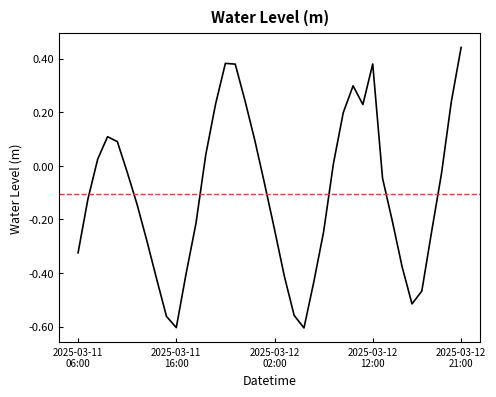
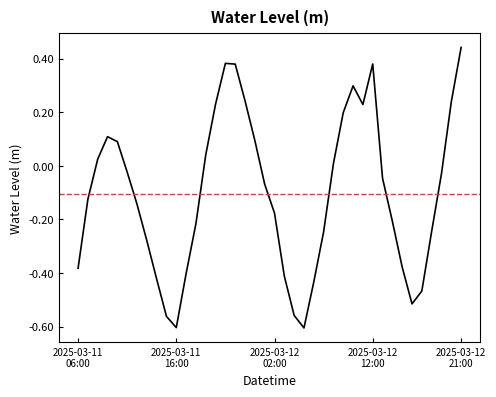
  {
-   "2025-03-11 06:00": -0.32,
+   "2025-03-11 06:00": -0.38,
    "2025-03-11 16:00": -0.60,
-   "2025-03-12 02:00": -0.24,
+   "2025-03-12 02:00": -0.18,
    "2025-03-12 12:00": 0.38,
    "2025-03-12 21:00": 0.44
  }
